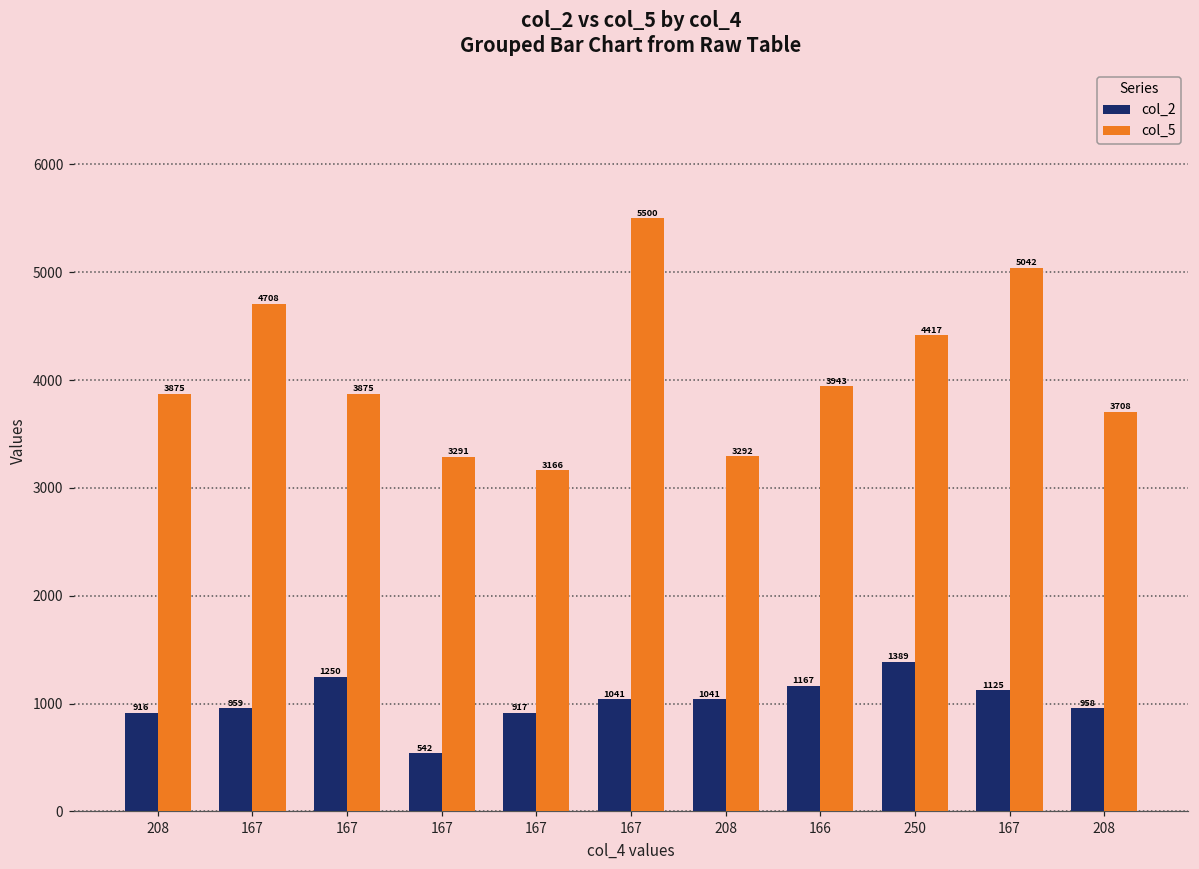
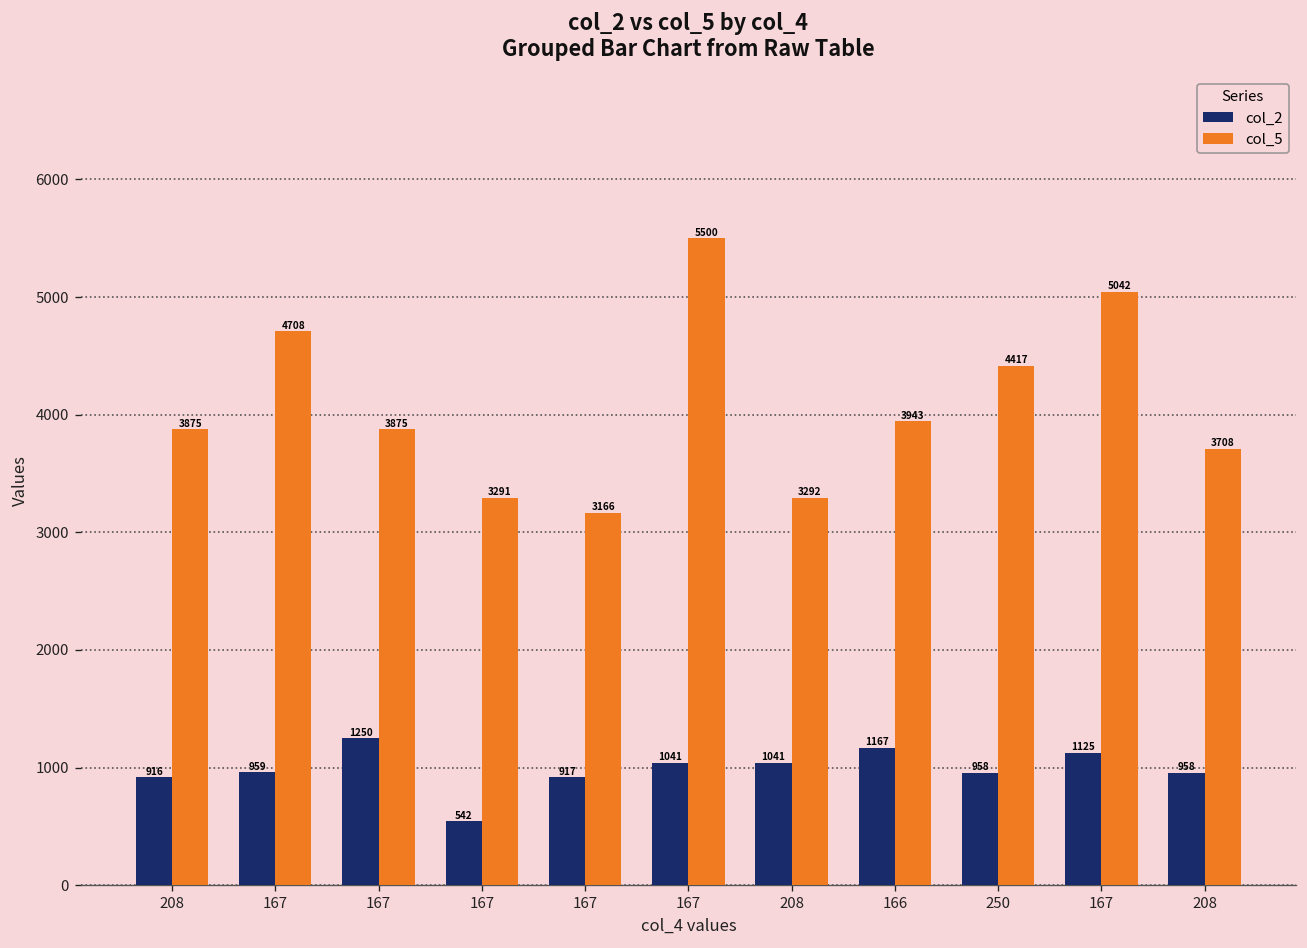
  {
    "col_2": {
      "166": 1167,
-     "250": 1389
+     "250": 958
    },
    "col_5": {
      "166": 3943,
      "250": 4417
    }
  }
